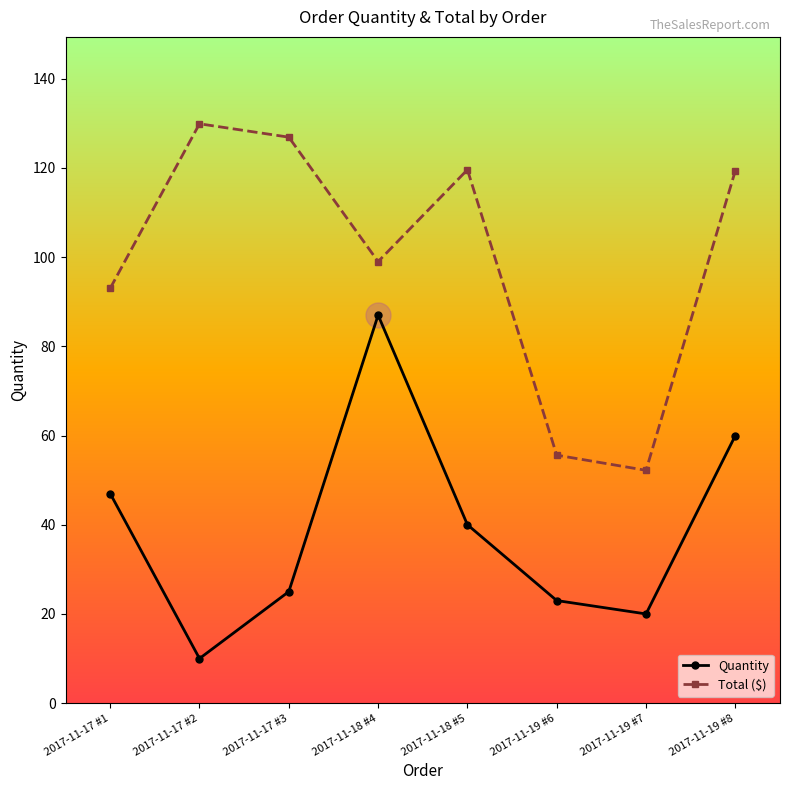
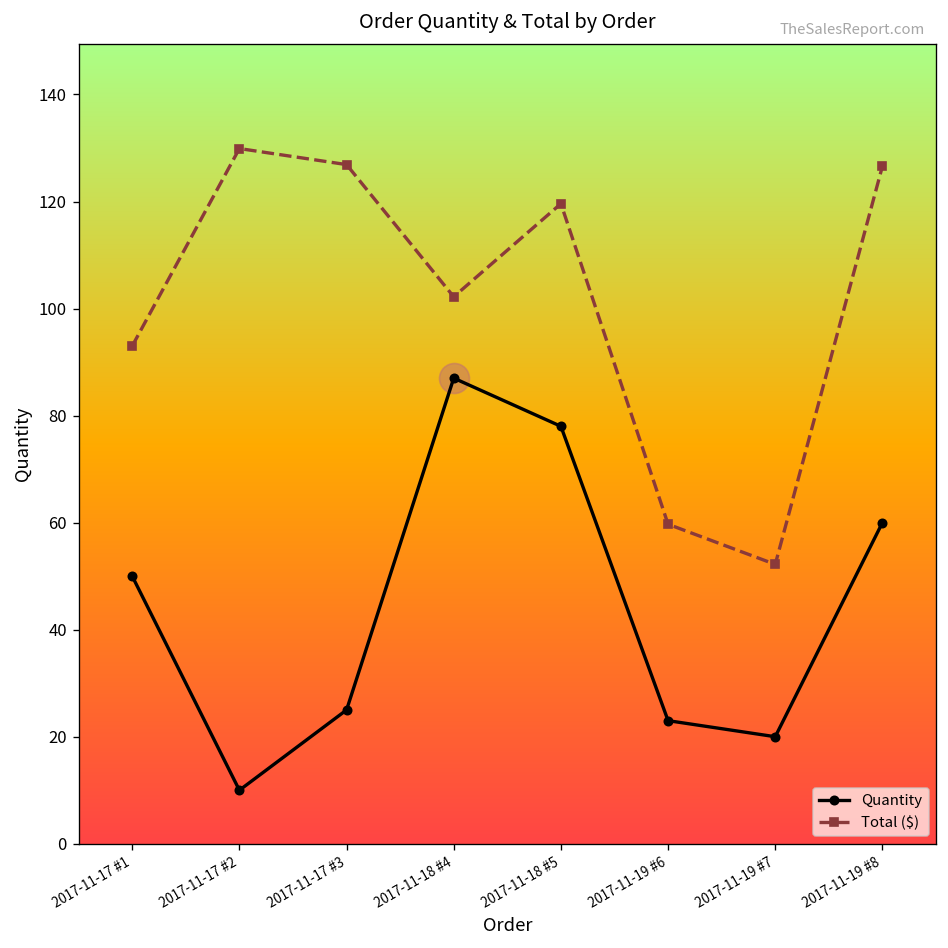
  {
    "Quantity": {
-     "2017-11-17 #1": 47,
+     "2017-11-17 #1": 50,
      "2017-11-17 #2": 10,
      "2017-11-17 #3": 25,
-     "2017-11-18 #5": 40,
+     "2017-11-18 #5": 78,
      "2017-11-19 #6": 23,
      "2017-11-19 #7": 20,
      "2017-11-19 #8": 60
    },
    "Total ($)": {
      "2017-11-17 #1": 93,
      "2017-11-17 #2": 130,
      "2017-11-17 #3": 127,
-     "2017-11-18 #4": 99,
+     "2017-11-18 #4": 102,
      "2017-11-18 #5": 120,
-     "2017-11-19 #6": 56,
+     "2017-11-19 #6": 60,
      "2017-11-19 #7": 52,
-     "2017-11-19 #8": 119
+     "2017-11-19 #8": 127
    }
  }
